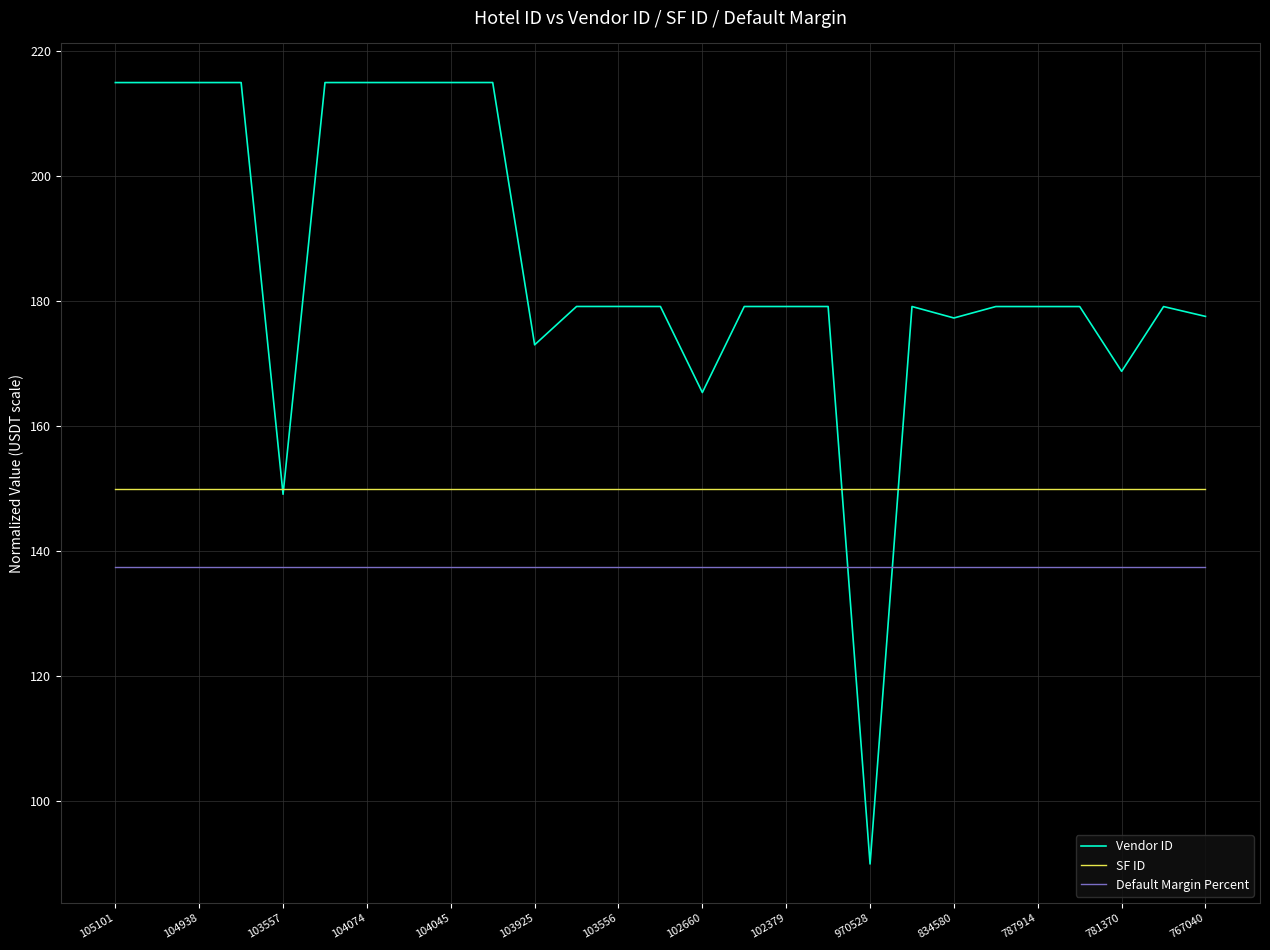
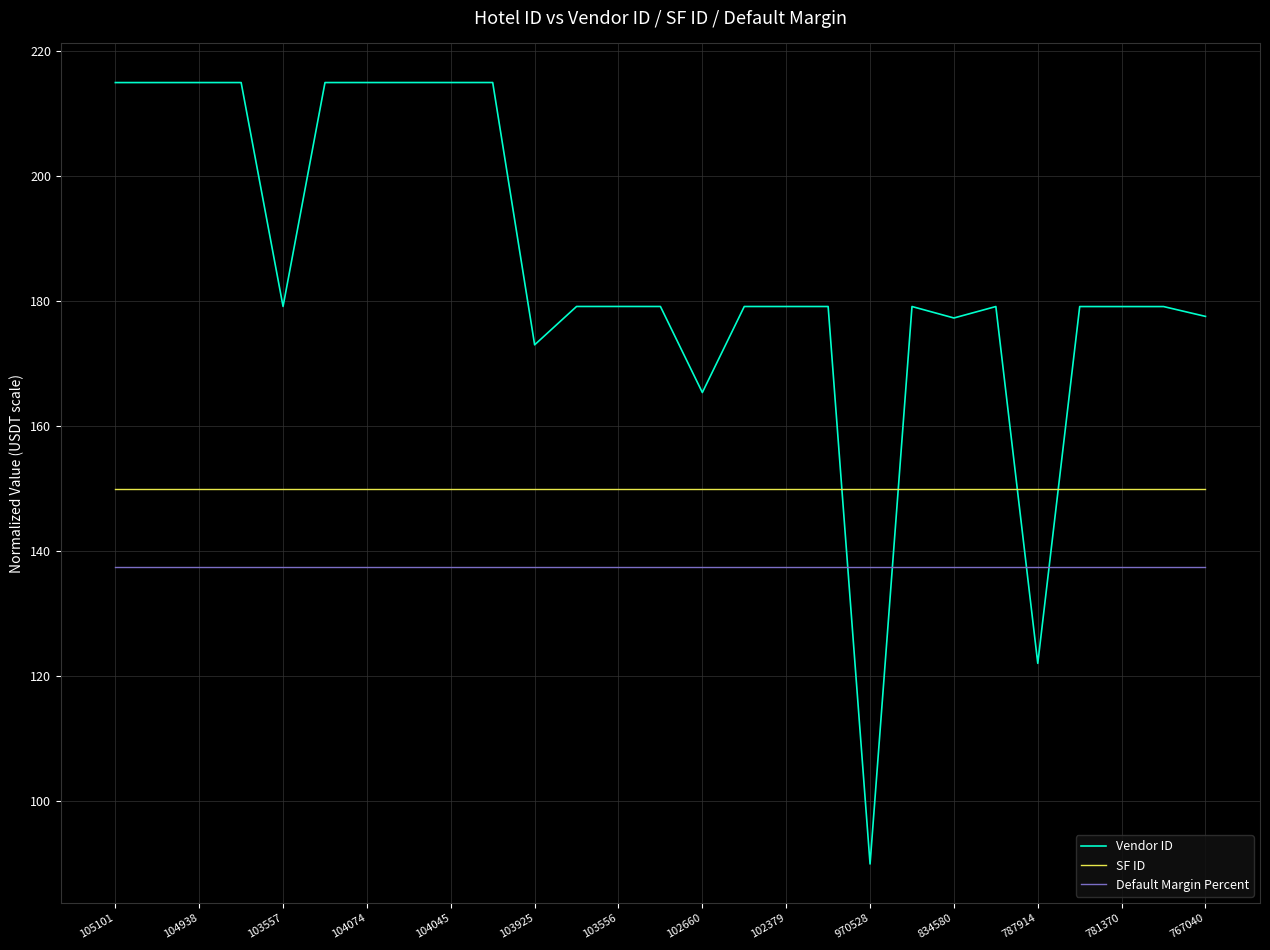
  {
    "Vendor ID": {
      "105101": 215,
      "104938": 215,
-     "103557": 149,
+     "103557": 179,
      "104074": 215,
      "104045": 215,
      "103925": 173,
      "103556": 179,
      "102660": 165,
      "102379": 179,
      "970528": 90,
      "834580": 177,
-     "787914": 179,
-     "781370": 169,
+     "787914": 122,
+     "781370": 179,
      "767040": 178
    },
    "SF ID": {
      "105101": 150,
      "104938": 150,
      "103557": 150,
      "104074": 150,
      "104045": 150,
      "103925": 150,
      "103556": 150,
      "102660": 150,
      "102379": 150,
      "970528": 150,
      "834580": 150,
      "787914": 150,
      "781370": 150,
      "767040": 150
    },
    "Default Margin Percent": {
      "105101": 138,
      "104938": 138,
      "103557": 138,
      "104074": 138,
      "104045": 138,
      "103925": 138,
      "103556": 138,
      "102660": 138,
      "102379": 138,
      "970528": 138,
      "834580": 138,
      "787914": 138,
      "781370": 138,
      "767040": 138
    }
  }
